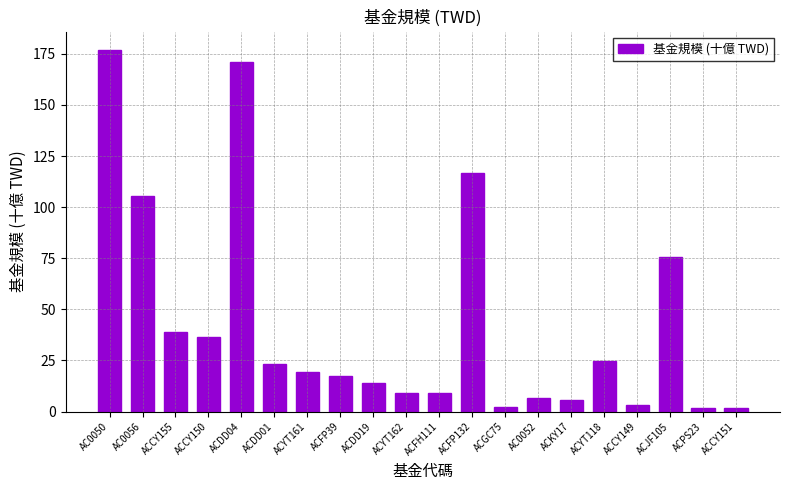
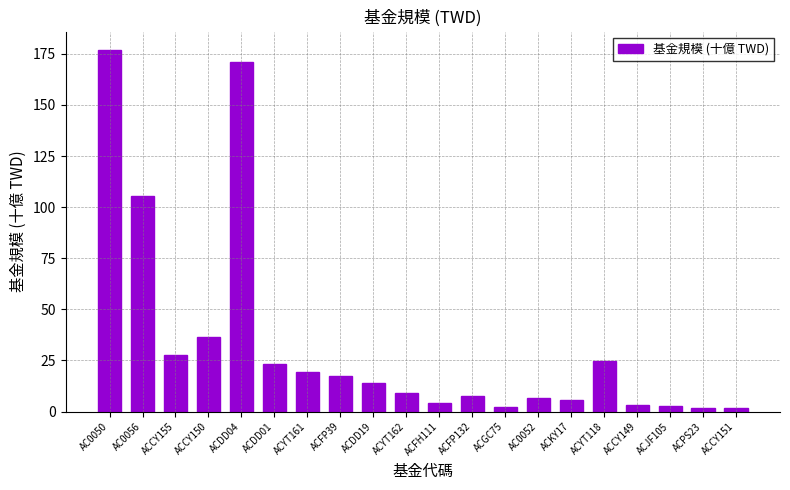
  {
    "AC0050": 177,
    "AC0056": 106,
-   "ACCY155": 39,
+   "ACCY155": 28,
    "ACCY150": 37,
    "ACDD04": 171,
    "ACDD01": 23,
    "ACYT161": 19,
    "ACFP39": 18,
    "ACDD19": 14,
    "ACYT162": 9,
-   "ACFH111": 9,
-   "ACFP132": 117,
+   "ACFH111": 4,
+   "ACFP132": 7,
    "ACGC75": 2,
    "AC0052": 7,
    "ACKY17": 6,
    "ACYT118": 25,
    "ACCY149": 3,
-   "ACJF105": 76,
+   "ACJF105": 3,
    "ACPS23": 2,
    "ACCY151": 2
  }
